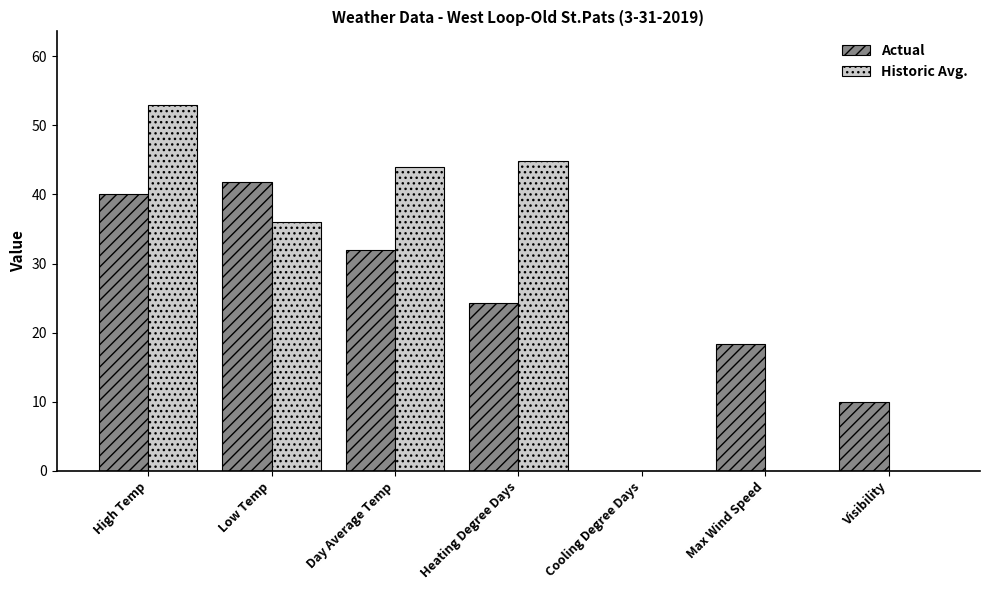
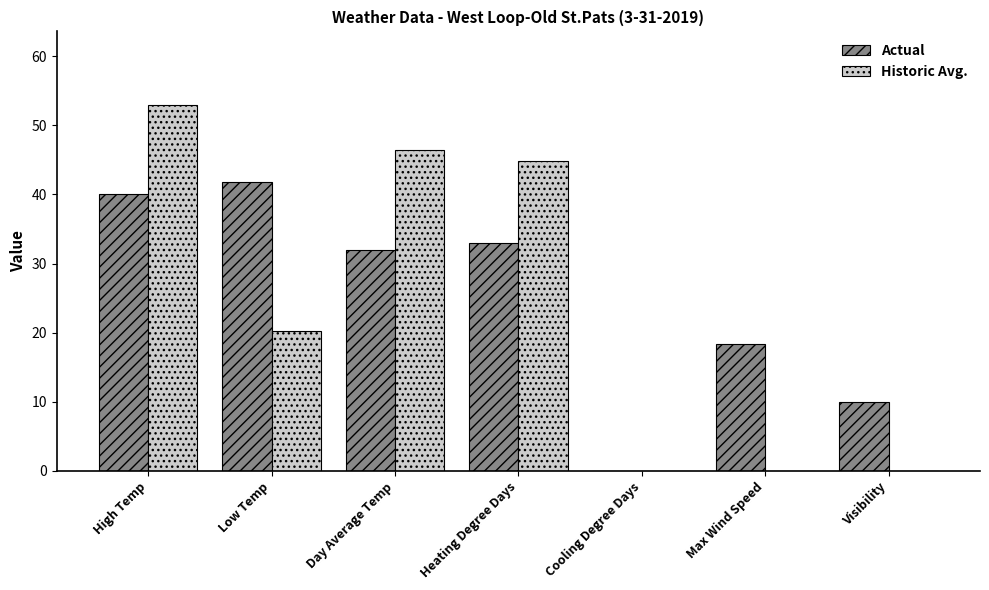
  {
    "Actual": {
      "High Temp": 40,
      "Low Temp": 42,
      "Day Average Temp": 32,
-     "Heating Degree Days": 24,
+     "Heating Degree Days": 33,
      "Cooling Degree Days": 0,
      "Max Wind Speed": 18,
      "Visibility": 10
    },
    "Historic Avg.": {
      "High Temp": 53,
-     "Low Temp": 36,
-     "Day Average Temp": 44,
+     "Low Temp": 20,
+     "Day Average Temp": 46,
      "Heating Degree Days": 45,
      "Cooling Degree Days": 0,
      "Max Wind Speed": 0,
      "Visibility": 0
    }
  }
